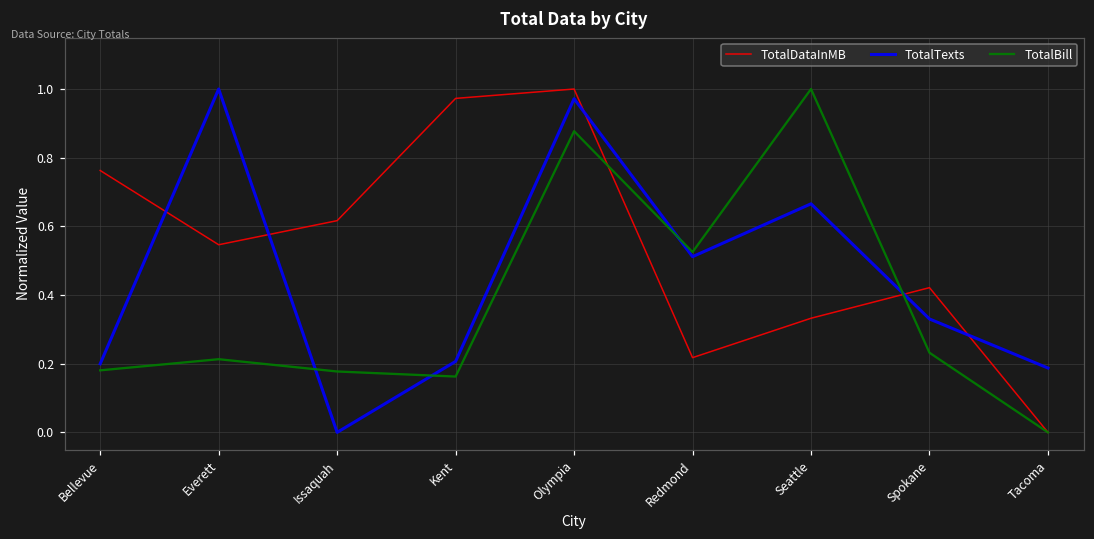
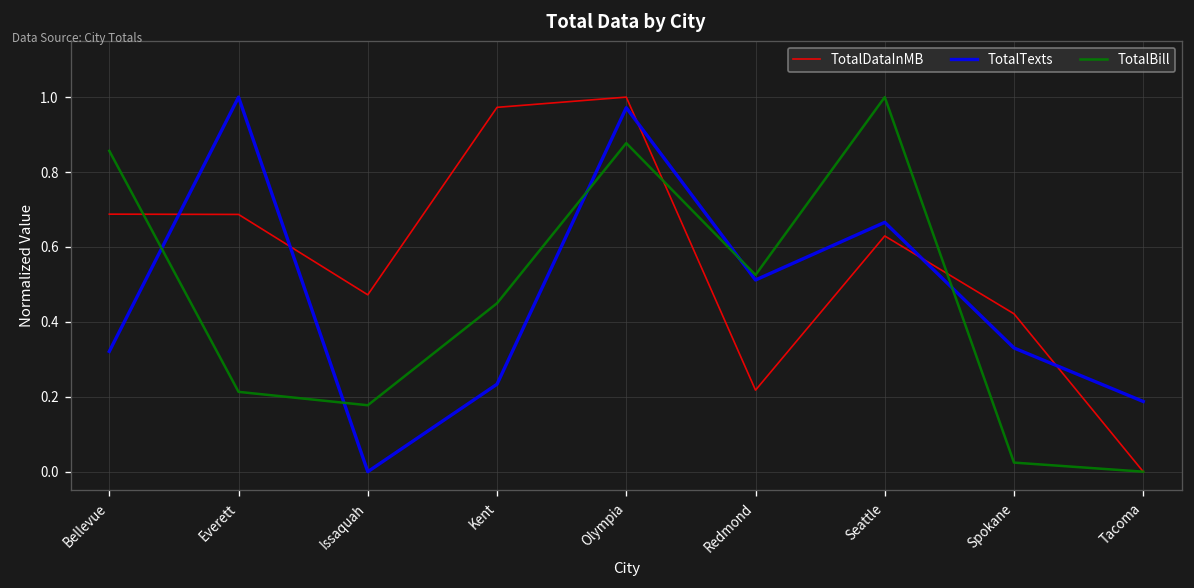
  {
    "TotalDataInMB": {
-     "Bellevue": 0.76,
-     "Everett": 0.55,
-     "Issaquah": 0.62,
+     "Bellevue": 0.69,
+     "Everett": 0.69,
+     "Issaquah": 0.47,
      "Kent": 0.97,
      "Olympia": 1.00,
      "Redmond": 0.22,
-     "Seattle": 0.33,
+     "Seattle": 0.63,
      "Spokane": 0.42
    },
    "TotalTexts": {
-     "Bellevue": 0.20,
+     "Bellevue": 0.32,
      "Everett": 1.00,
      "Issaquah": 0.00,
-     "Kent": 0.21,
+     "Kent": 0.23,
      "Olympia": 0.97,
      "Redmond": 0.51,
      "Seattle": 0.67,
      "Spokane": 0.33,
      "Tacoma": 0.19
    },
    "TotalBill": {
-     "Bellevue": 0.18,
+     "Bellevue": 0.86,
      "Everett": 0.21,
      "Issaquah": 0.18,
-     "Kent": 0.16,
+     "Kent": 0.45,
      "Olympia": 0.88,
      "Redmond": 0.53,
      "Seattle": 1.00,
-     "Spokane": 0.23
+     "Spokane": 0.02
    }
  }
